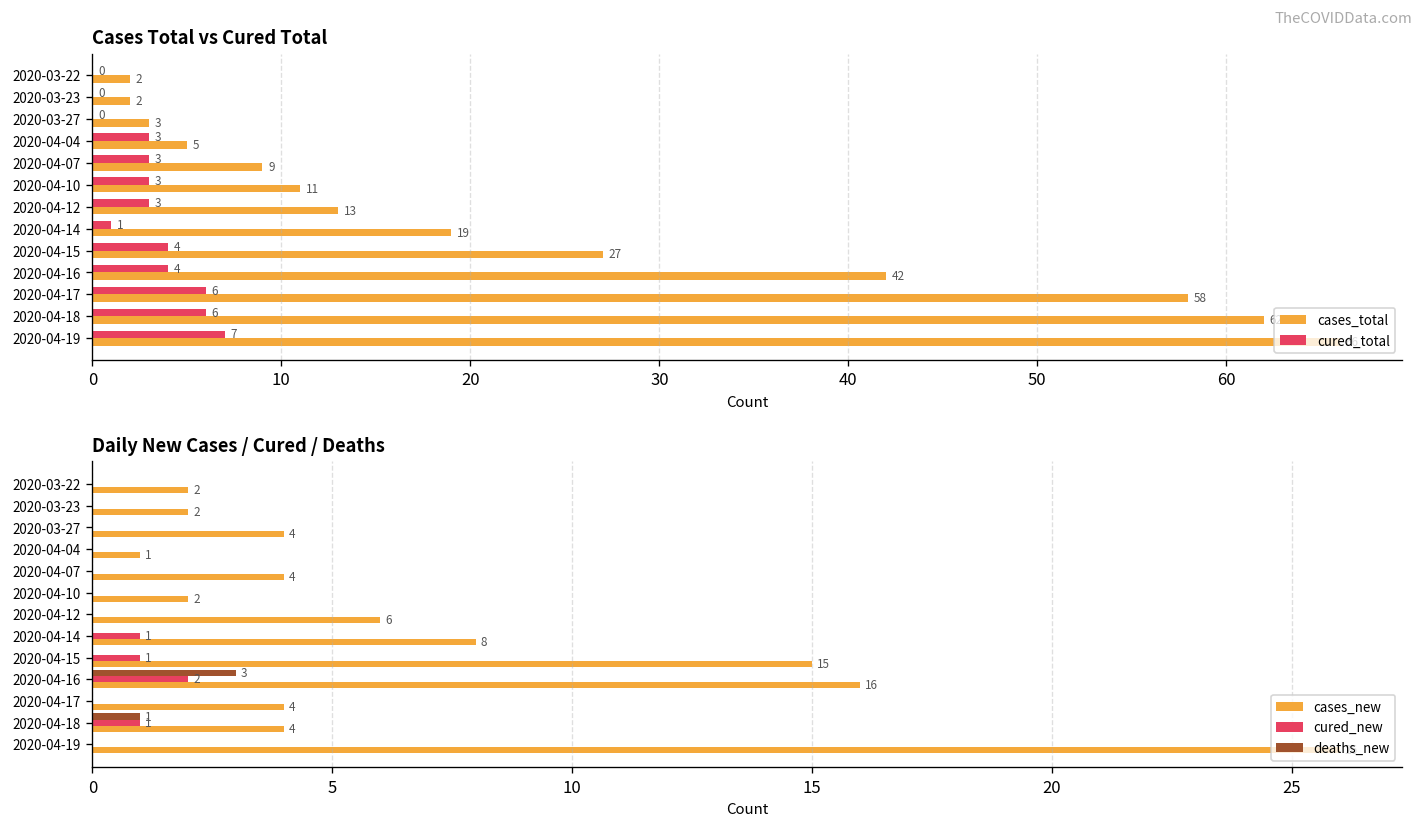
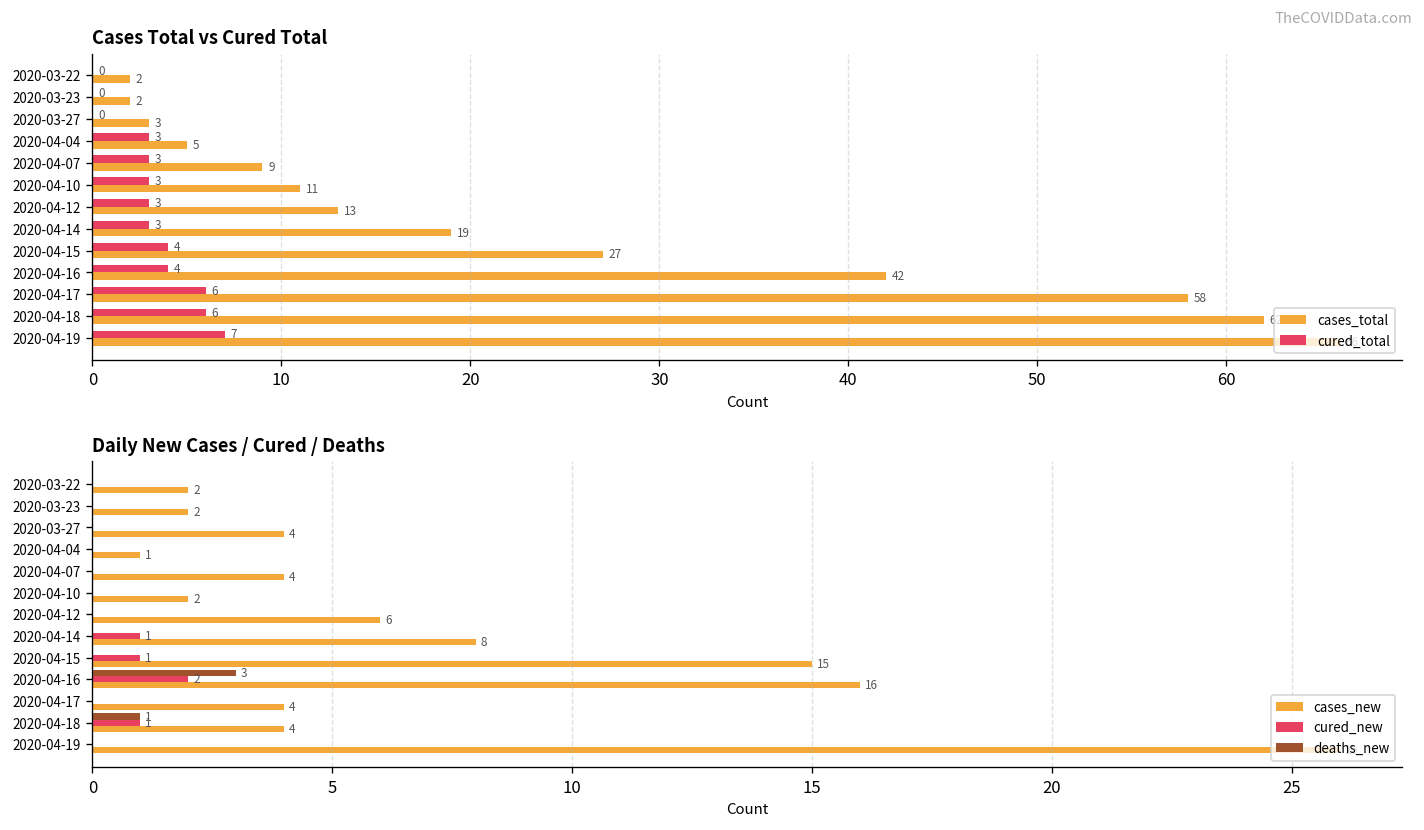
  {
    "Cases Total vs Cured Total": {
      "cases_total": {
        "2020-03-22": 2,
        "2020-03-23": 2,
        "2020-03-27": 3,
        "2020-04-04": 5,
        "2020-04-07": 9,
        "2020-04-10": 11,
        "2020-04-12": 13,
        "2020-04-14": 19,
        "2020-04-15": 27,
        "2020-04-16": 42,
        "2020-04-17": 58
      },
      "cured_total": {
        "2020-03-22": 0,
        "2020-03-23": 0,
        "2020-03-27": 0,
        "2020-04-04": 3,
        "2020-04-07": 3,
        "2020-04-10": 3,
        "2020-04-12": 3,
-       "2020-04-14": 1,
+       "2020-04-14": 3,
        "2020-04-15": 4,
        "2020-04-16": 4,
        "2020-04-17": 6,
        "2020-04-18": 6,
        "2020-04-19": 7
      }
    },
    "Daily New Cases / Cured / Deaths": {
      "cases_new": {
        "2020-03-22": 2,
        "2020-03-23": 2,
        "2020-03-27": 4,
        "2020-04-04": 1,
        "2020-04-07": 4,
        "2020-04-10": 2,
        "2020-04-12": 6,
        "2020-04-14": 8,
        "2020-04-15": 15,
        "2020-04-16": 16,
        "2020-04-17": 4,
        "2020-04-18": 4
      },
      "cured_new": {
        "2020-04-14": 1,
        "2020-04-15": 1,
        "2020-04-16": 2
      },
      "deaths_new": {
        "2020-04-16": 3
      }
    }
  }
